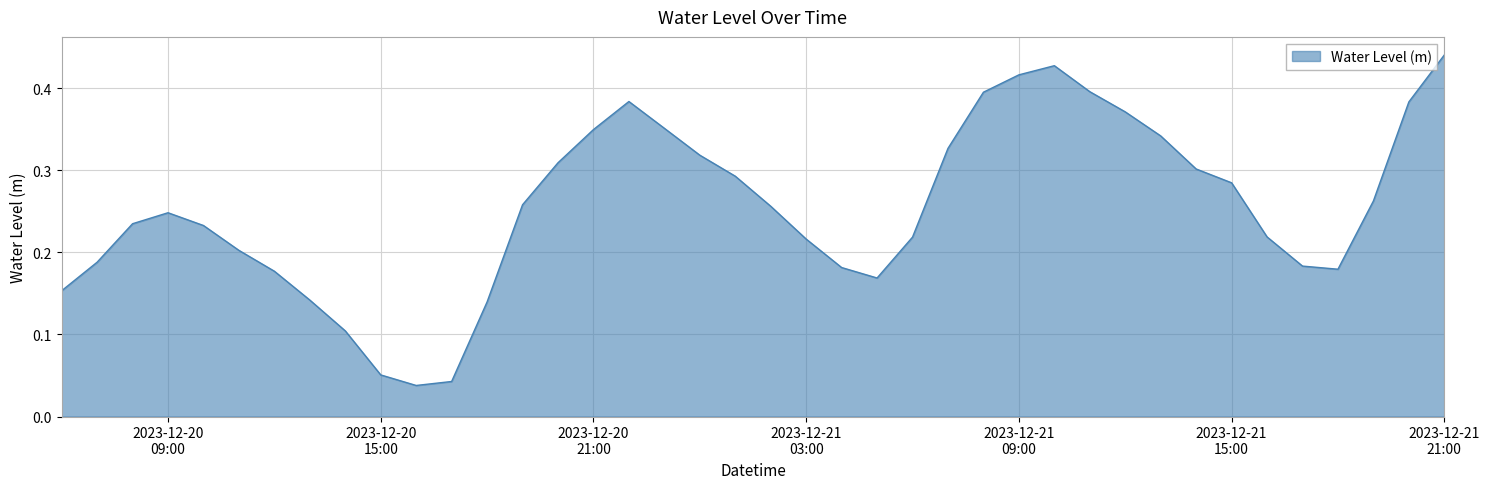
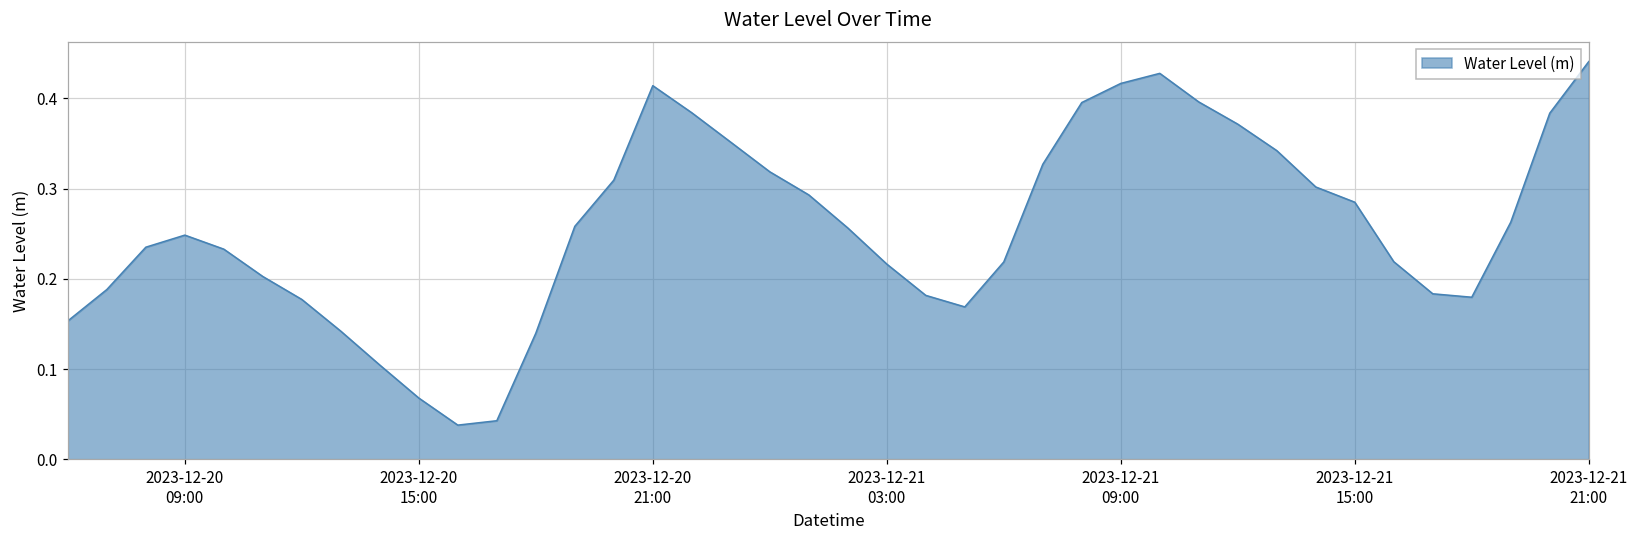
  {
    "2023-12-20 09:00": 0.25,
-   "2023-12-20 15:00": 0.05,
-   "2023-12-20 21:00": 0.35,
+   "2023-12-20 15:00": 0.07,
+   "2023-12-20 21:00": 0.41,
    "2023-12-21 03:00": 0.22,
    "2023-12-21 09:00": 0.42,
    "2023-12-21 15:00": 0.28,
    "2023-12-21 21:00": 0.44
  }
